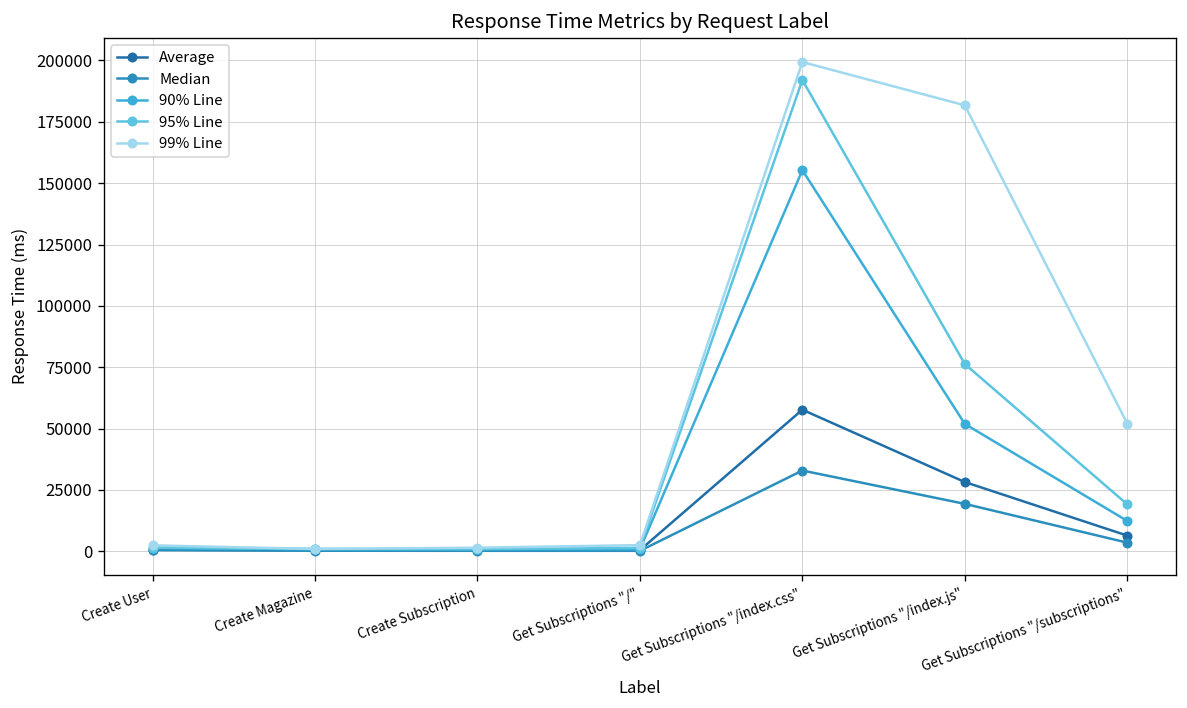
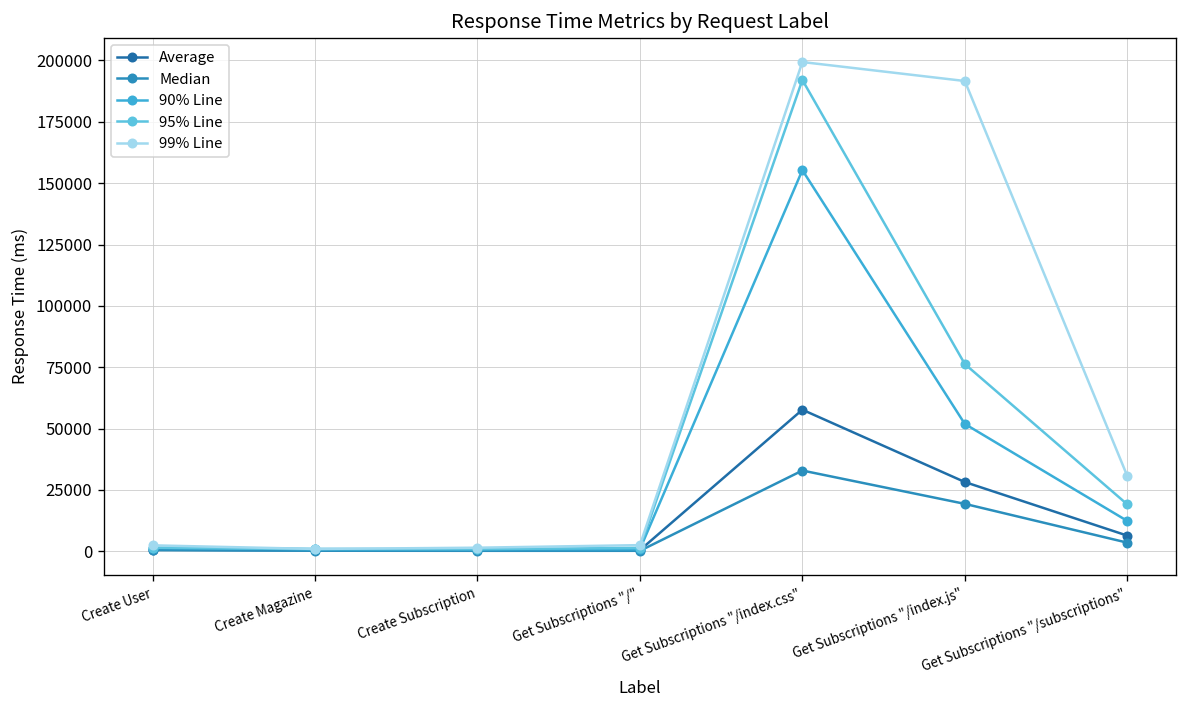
  {
    "99% Line": {
      "Get Subscriptions \"/index.css\"": 199000,
-     "Get Subscriptions \"/index.js\"": 182000,
-     "Get Subscriptions \"/subscriptions\"": 52000
+     "Get Subscriptions \"/index.js\"": 192000,
+     "Get Subscriptions \"/subscriptions\"": 31000
    }
  }
